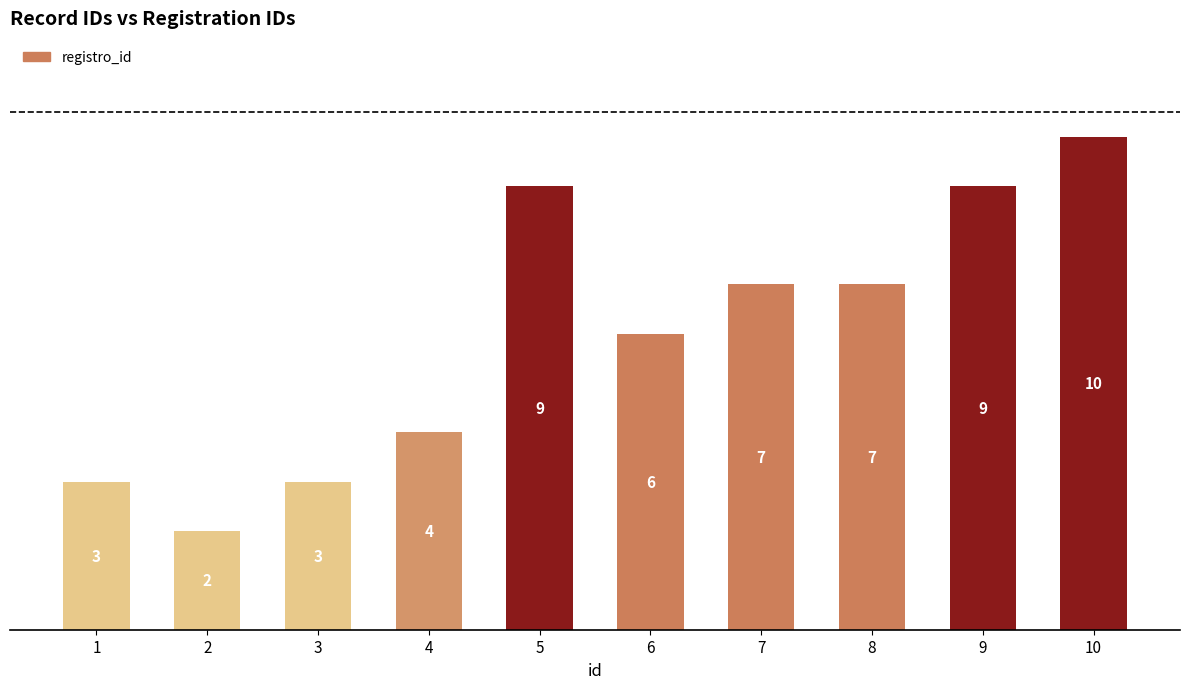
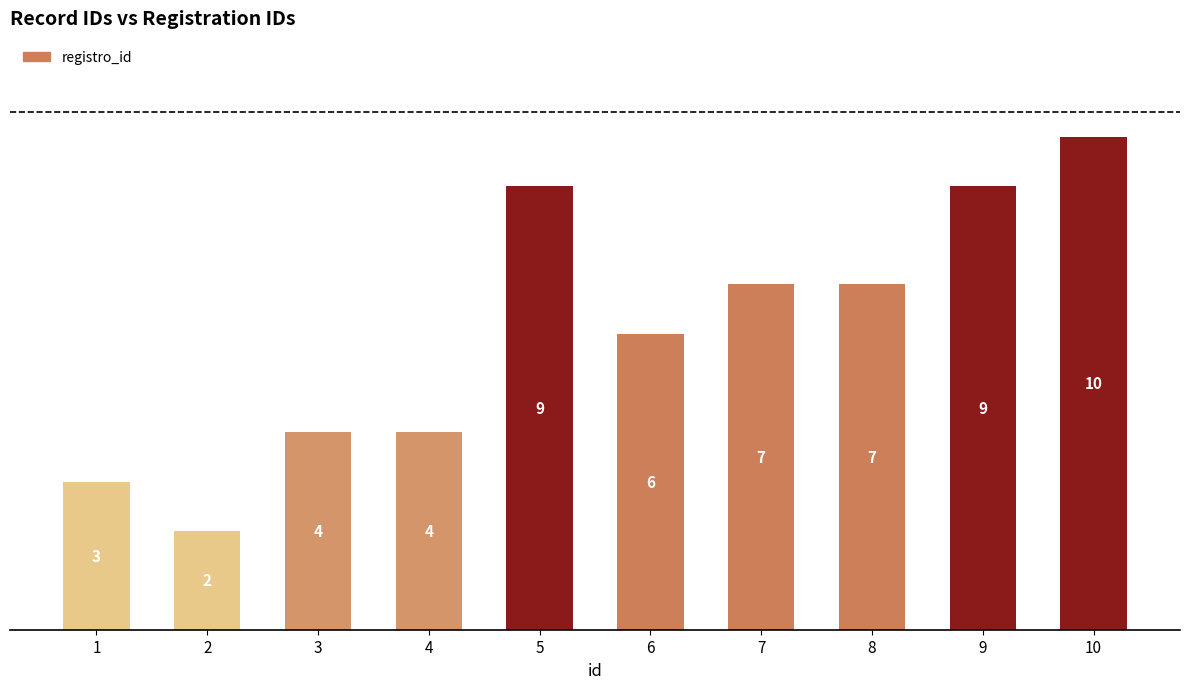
  {
    "1": 3,
    "2": 2,
-   "3": 3,
+   "3": 4,
    "4": 4,
    "5": 9,
    "6": 6,
    "7": 7,
    "8": 7,
    "9": 9,
    "10": 10
  }
